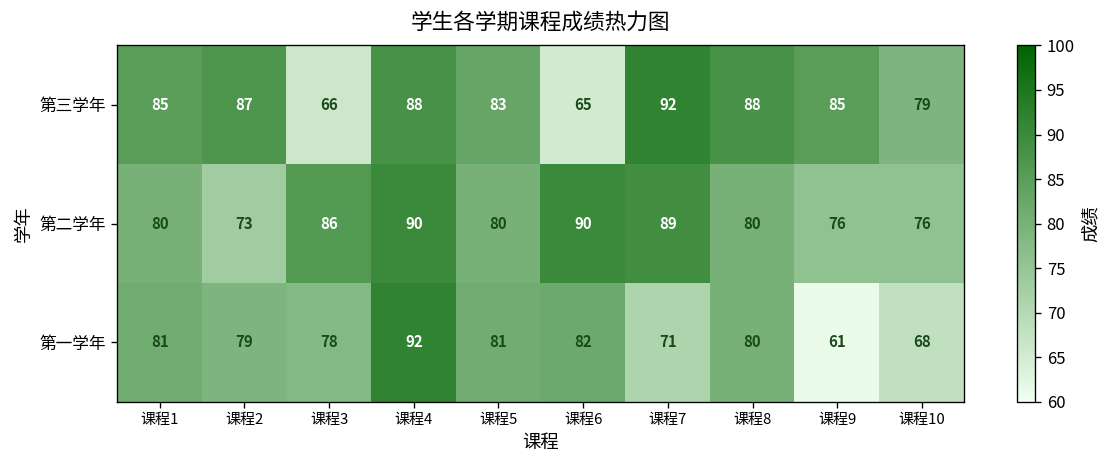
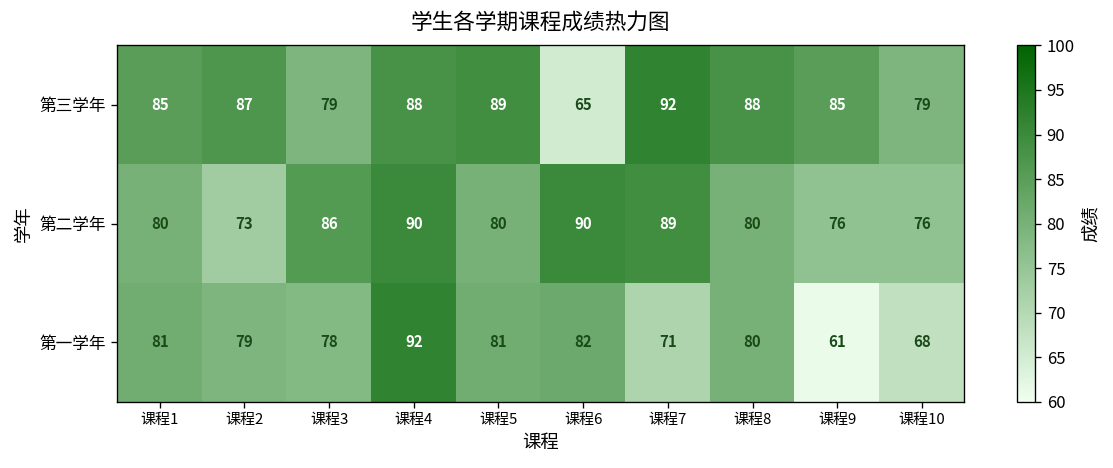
  {
    "第三学年": {
      "课程1": 85,
      "课程2": 87,
-     "课程3": 66,
+     "课程3": 79,
      "课程4": 88,
-     "课程5": 83,
+     "课程5": 89,
      "课程6": 65,
      "课程7": 92,
      "课程8": 88,
      "课程9": 85,
      "课程10": 79
    },
    "第二学年": {
      "课程1": 80,
      "课程2": 73,
      "课程3": 86,
      "课程4": 90,
      "课程5": 80,
      "课程6": 90,
      "课程7": 89,
      "课程8": 80,
      "课程9": 76,
      "课程10": 76
    },
    "第一学年": {
      "课程1": 81,
      "课程2": 79,
      "课程3": 78,
      "课程4": 92,
      "课程5": 81,
      "课程6": 82,
      "课程7": 71,
      "课程8": 80,
      "课程9": 61,
      "课程10": 68
    }
  }
